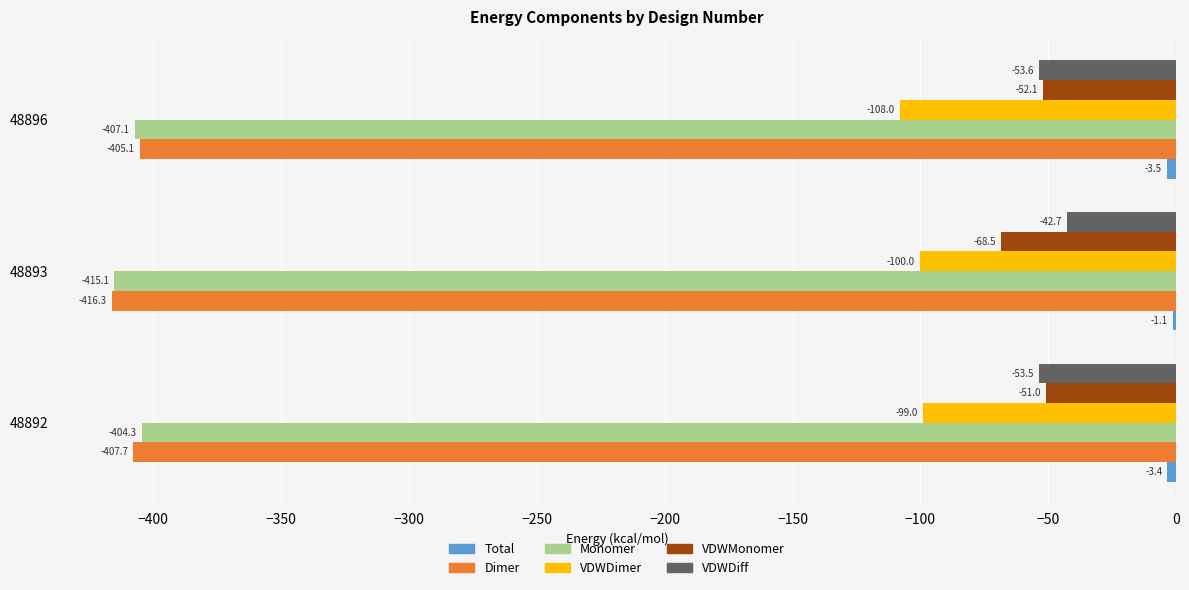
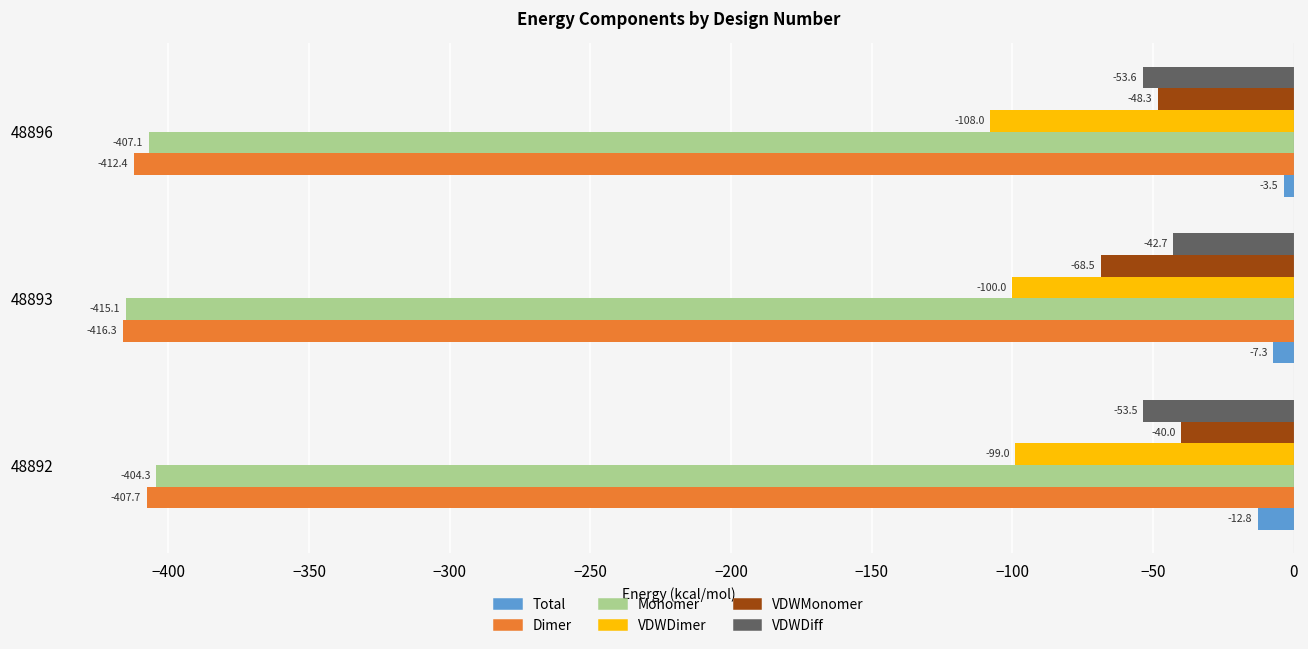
  {
    "Total": {
      "48896": -3.5,
-     "48893": -1.1,
-     "48892": -3.4
+     "48893": -7.3,
+     "48892": -12.8
    },
    "Dimer": {
-     "48896": -405.1,
+     "48896": -412.4,
      "48893": -416.3,
      "48892": -407.7
    },
    "Monomer": {
      "48896": -407.1,
      "48893": -415.1,
      "48892": -404.3
    },
    "VDWDimer": {
      "48896": -108.0,
      "48893": -100.0,
      "48892": -99.0
    },
    "VDWMonomer": {
-     "48896": -52.1,
+     "48896": -48.3,
      "48893": -68.5,
-     "48892": -51.0
+     "48892": -40.0
    },
    "VDWDiff": {
      "48896": -53.6,
      "48893": -42.7,
      "48892": -53.5
    }
  }
